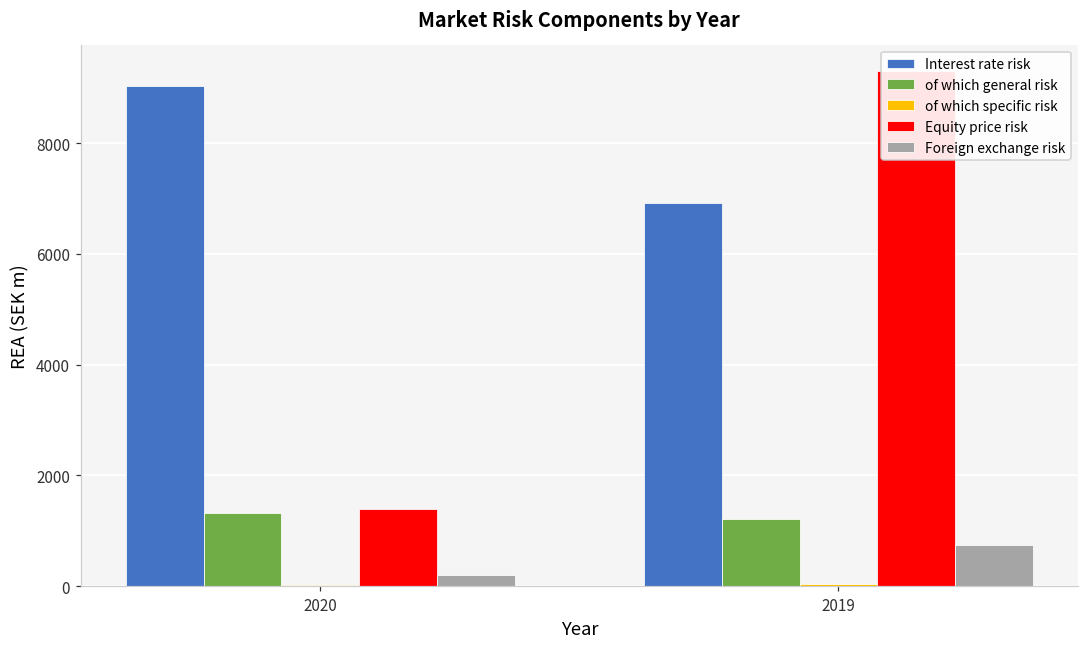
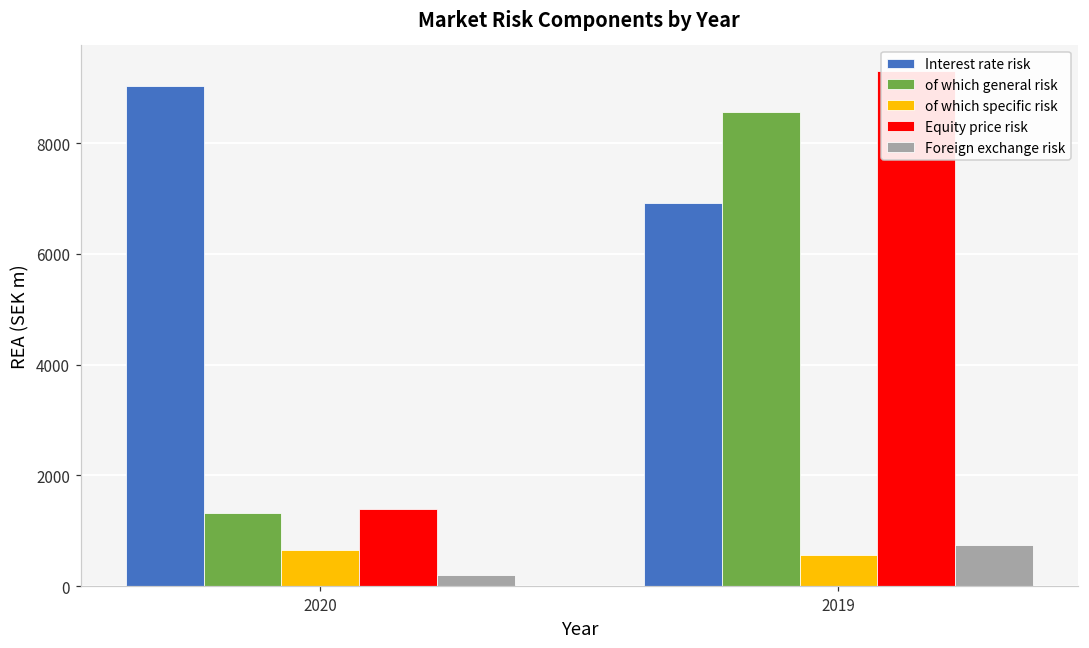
  {
    "Interest rate risk": {
      "2020": 9000,
      "2019": 6900
    },
    "of which general risk": {
      "2020": 1300,
-     "2019": 1200
+     "2019": 8600
    },
    "of which specific risk": {
-     "2020": 0,
-     "2019": 0
+     "2020": 600,
+     "2019": 600
    },
    "Equity price risk": {
      "2020": 1400
    },
    "Foreign exchange risk": {
      "2020": 200,
      "2019": 700
    }
  }
